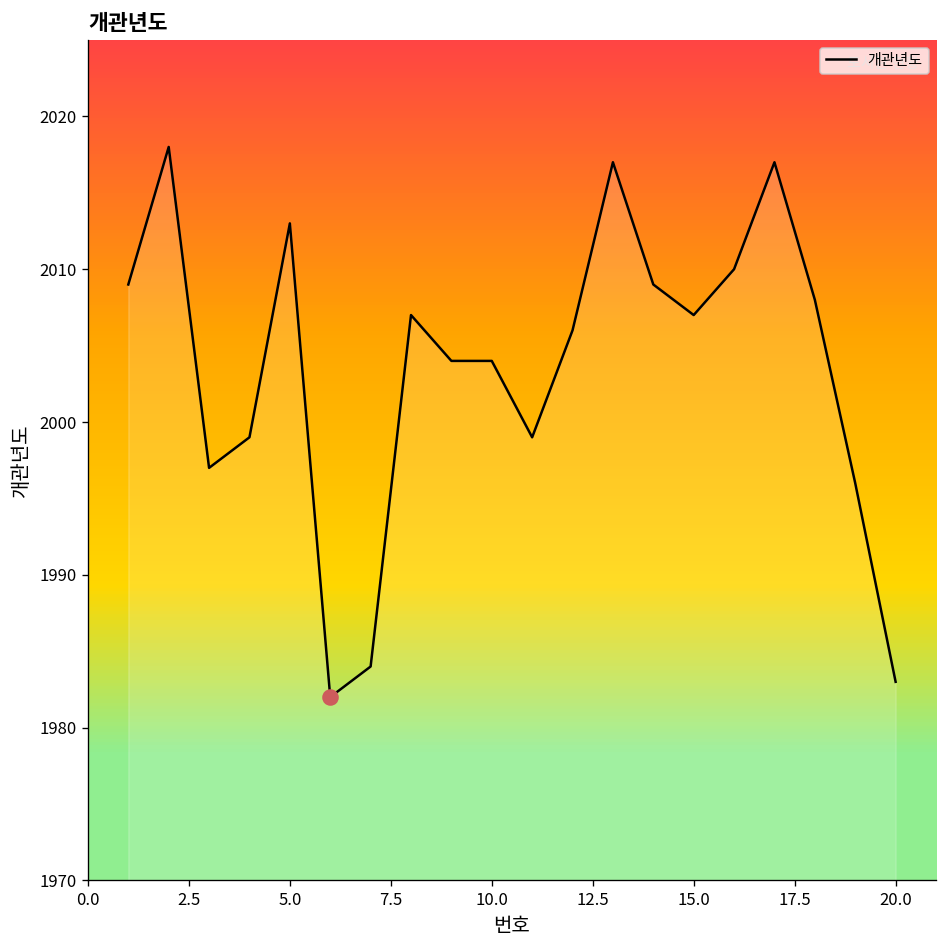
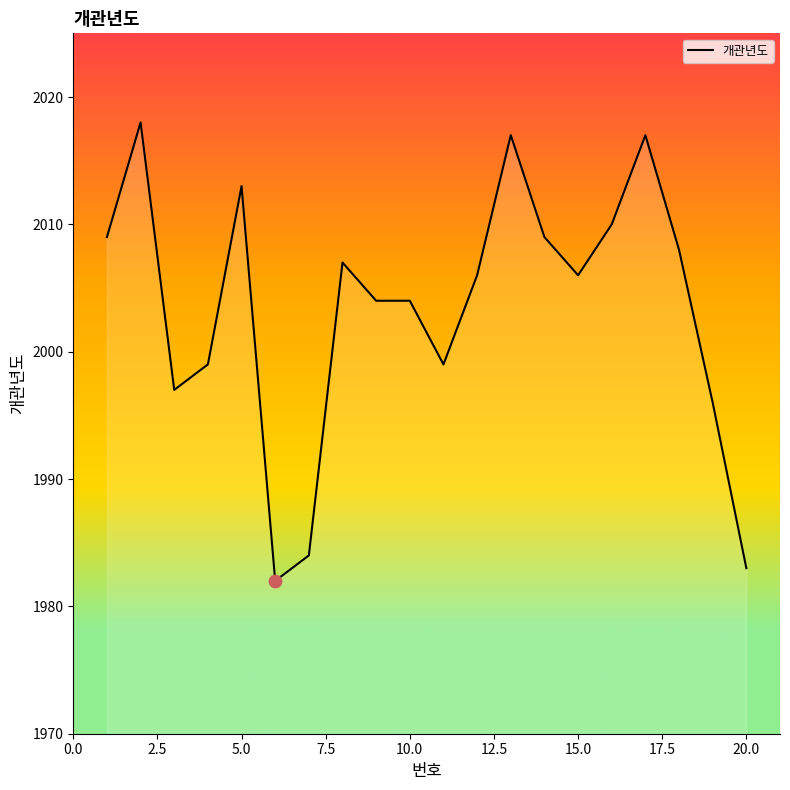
  {
    "개관년도": {
      "5.0": 2013,
      "10.0": 2004,
-     "15.0": 2007,
+     "15.0": 2006,
      "20.0": 1983
    }
  }
